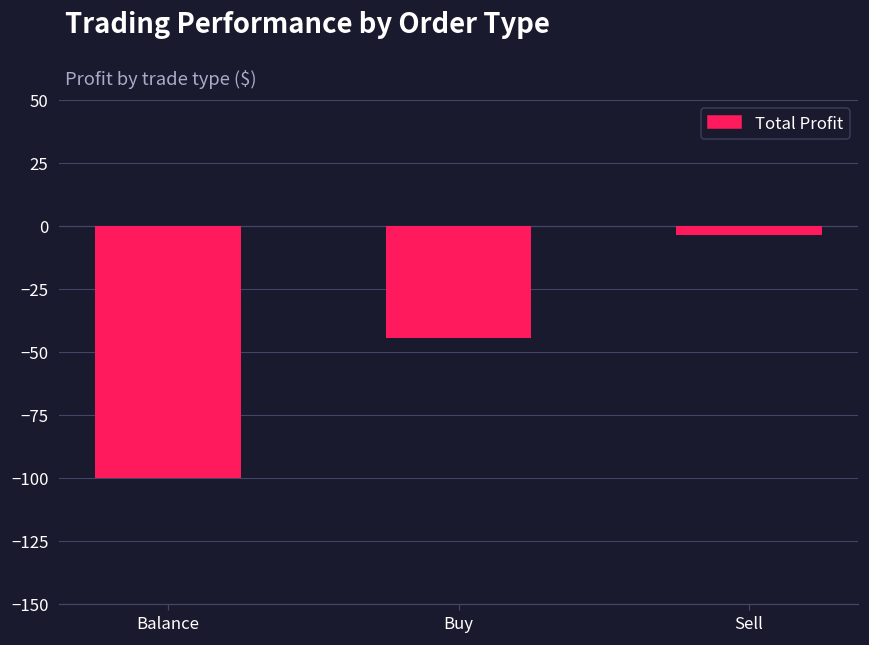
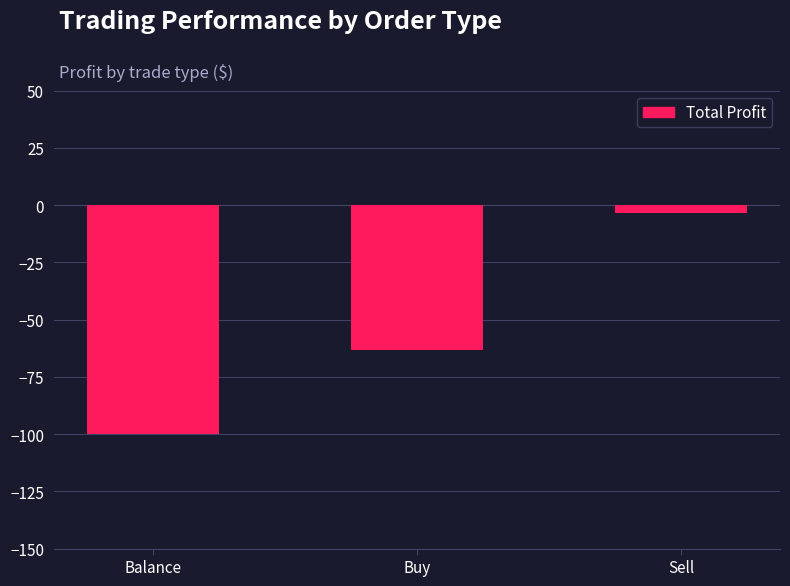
  {
    "Balance": -100,
-   "Buy": -45,
+   "Buy": -63,
    "Sell": -4
  }
